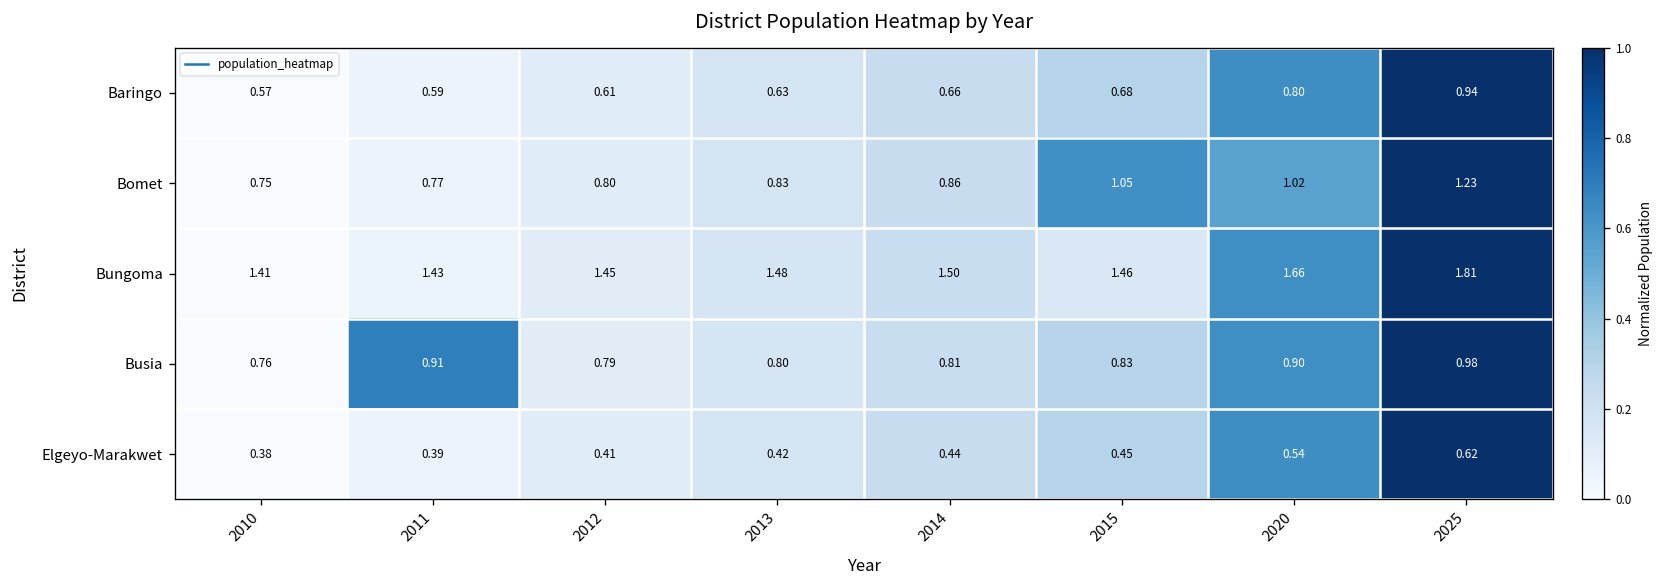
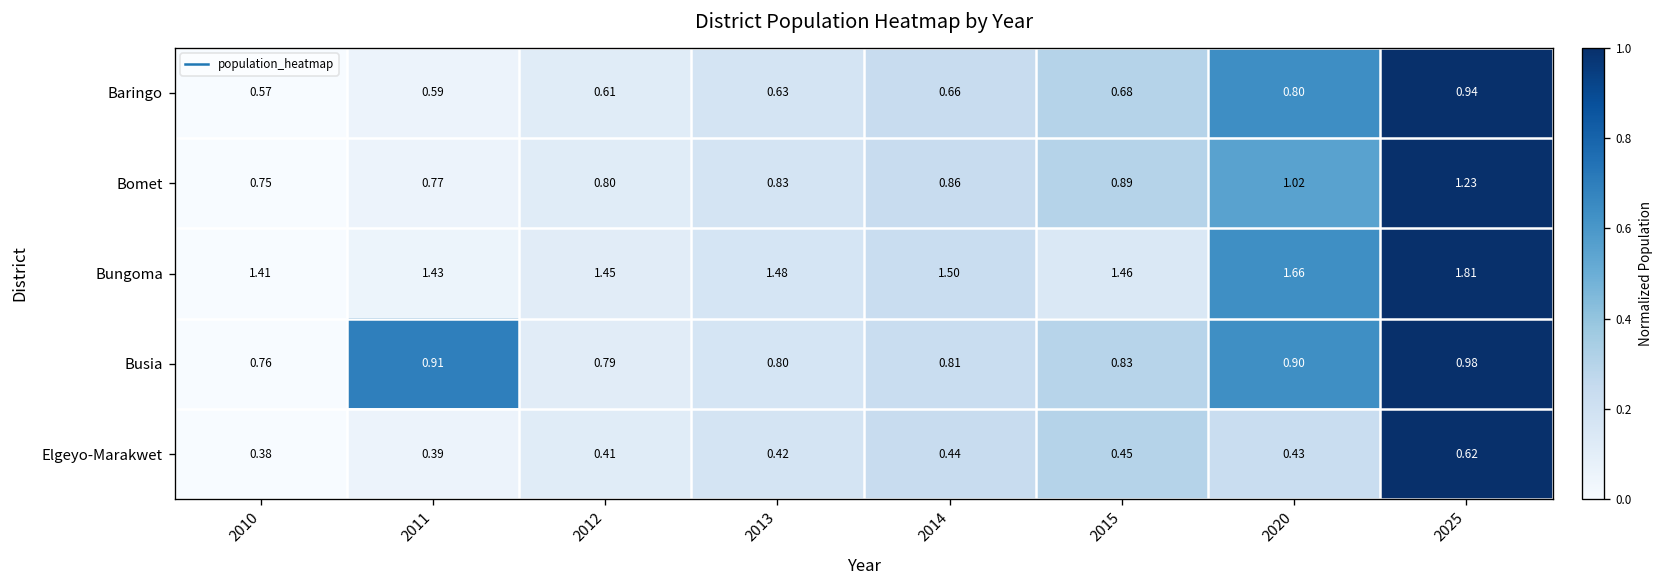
  {
    "Baringo": {
      "2010": 0.57,
      "2011": 0.59,
      "2012": 0.61,
      "2013": 0.63,
      "2014": 0.66,
      "2015": 0.68,
      "2020": 0.80,
      "2025": 0.94
    },
    "Bomet": {
      "2010": 0.75,
      "2011": 0.77,
      "2012": 0.80,
      "2013": 0.83,
      "2014": 0.86,
-     "2015": 1.05,
+     "2015": 0.89,
      "2020": 1.02,
      "2025": 1.23
    },
    "Bungoma": {
      "2010": 1.41,
      "2011": 1.43,
      "2012": 1.45,
      "2013": 1.48,
      "2014": 1.50,
      "2015": 1.46,
      "2020": 1.66,
      "2025": 1.81
    },
    "Busia": {
      "2010": 0.76,
      "2011": 0.91,
      "2012": 0.79,
      "2013": 0.80,
      "2014": 0.81,
      "2015": 0.83,
      "2020": 0.90,
      "2025": 0.98
    },
    "Elgeyo-Marakwet": {
      "2010": 0.38,
      "2011": 0.39,
      "2012": 0.41,
      "2013": 0.42,
      "2014": 0.44,
      "2015": 0.45,
-     "2020": 0.54,
+     "2020": 0.43,
      "2025": 0.62
    }
  }
